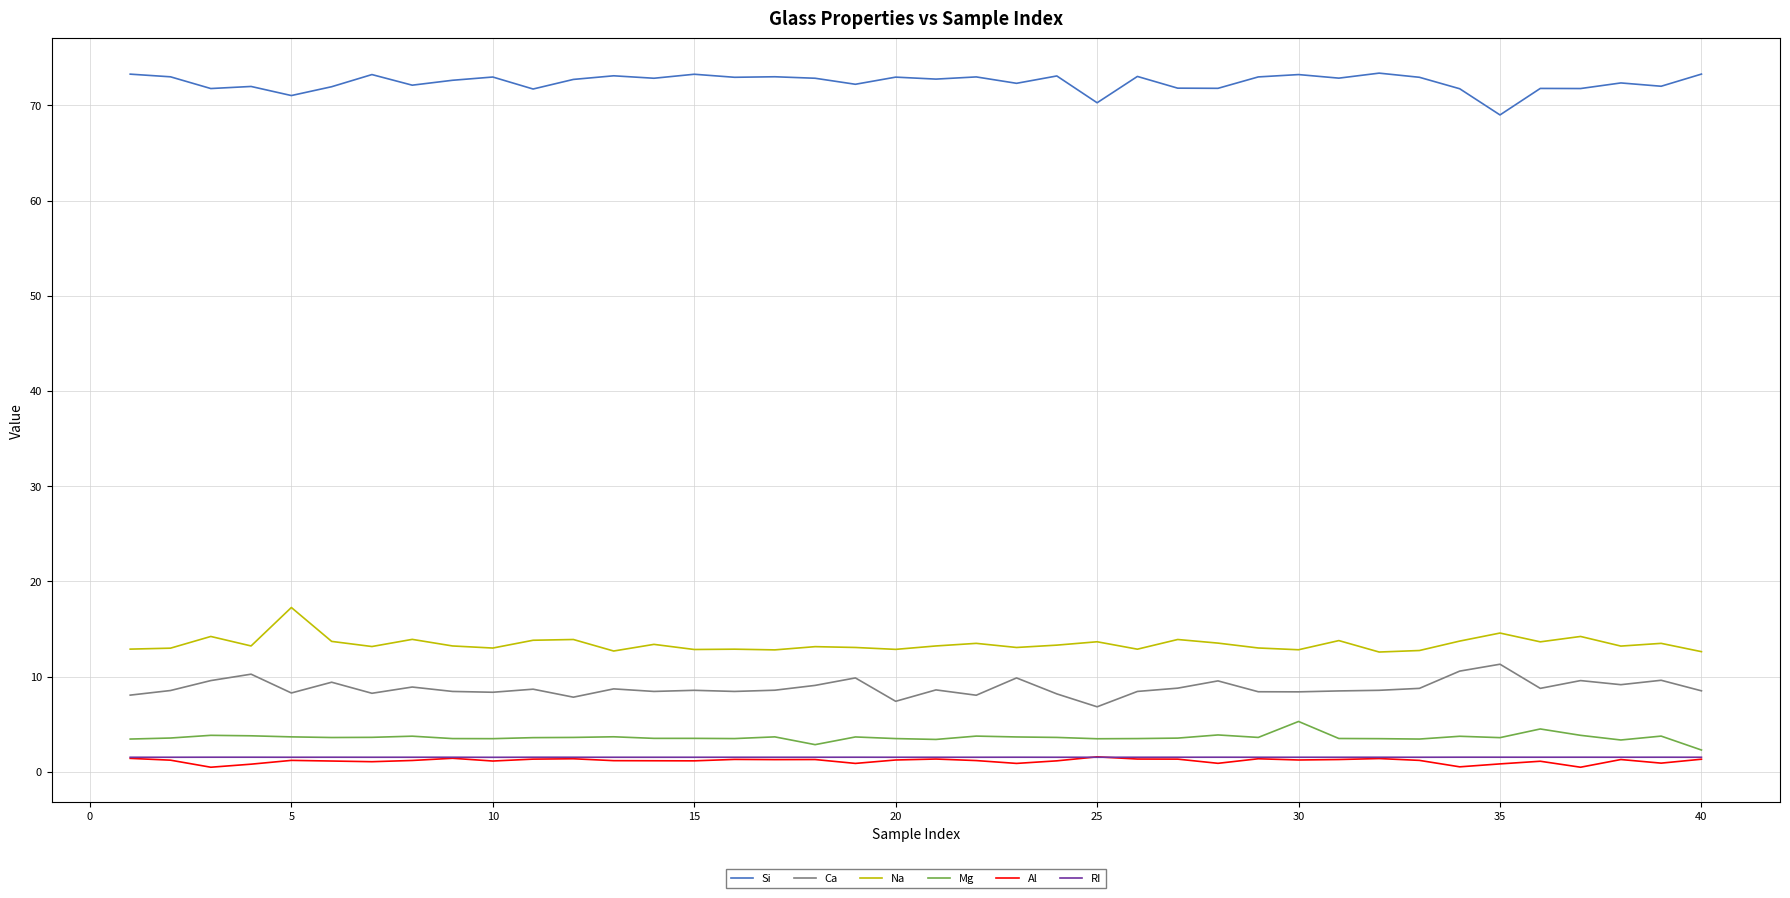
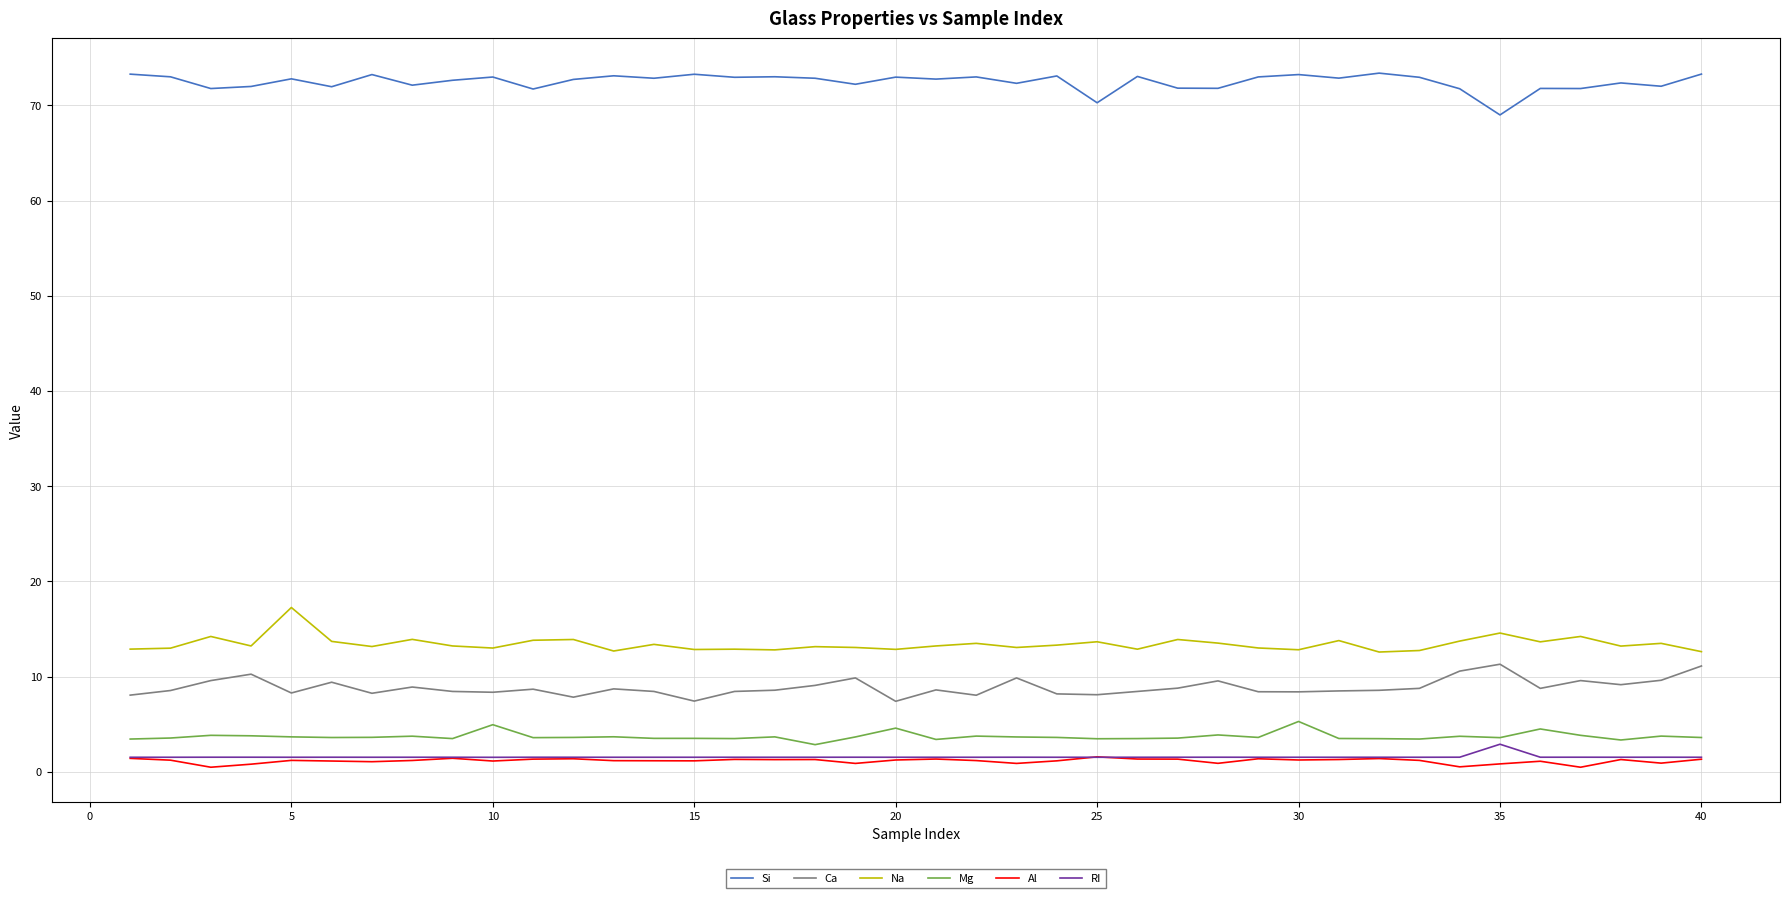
  {
    "Si": {
-     "5": 71,
+     "5": 73,
      "10": 73,
      "15": 73,
      "20": 73,
      "25": 70,
      "30": 73,
      "35": 69,
      "40": 73
    },
    "Ca": {
      "5": 8,
      "10": 8,
-     "15": 9,
+     "15": 7,
      "20": 7,
-     "25": 7,
+     "25": 8,
      "30": 8,
      "35": 11,
-     "40": 8
+     "40": 11
    },
    "Na": {
      "5": 17,
      "10": 13,
      "15": 13,
      "20": 13,
      "25": 14,
      "30": 13,
      "35": 15,
      "40": 13
    },
    "Mg": {
      "5": 4,
-     "10": 3,
+     "10": 5,
      "15": 4,
-     "20": 3,
+     "20": 5,
      "25": 3,
      "30": 5,
      "35": 4,
-     "40": 2
+     "40": 4
    },
    "Al": {
      "5": 1,
      "10": 1,
      "15": 1,
      "20": 1,
      "30": 1,
      "35": 1
    },
    "RI": {
      "5": 2,
      "10": 2,
      "15": 2,
      "20": 2,
      "30": 2,
-     "35": 2
+     "35": 3
    }
  }
